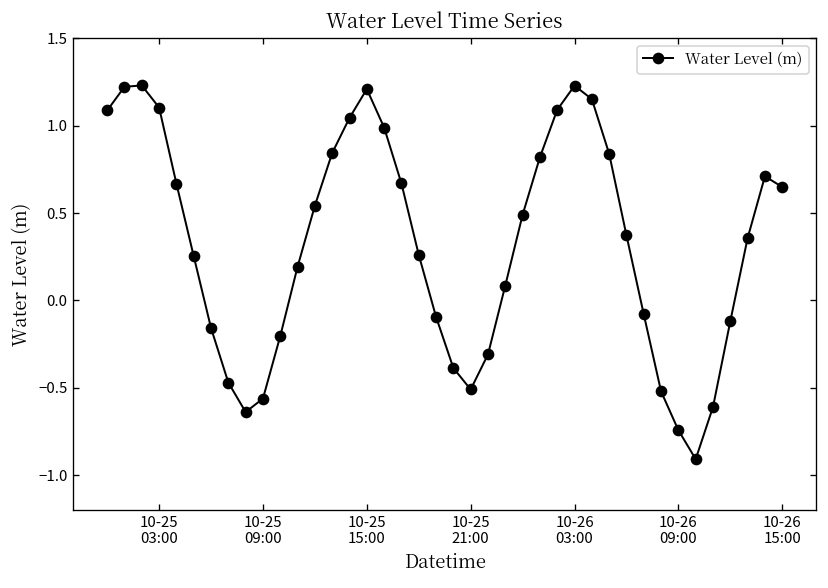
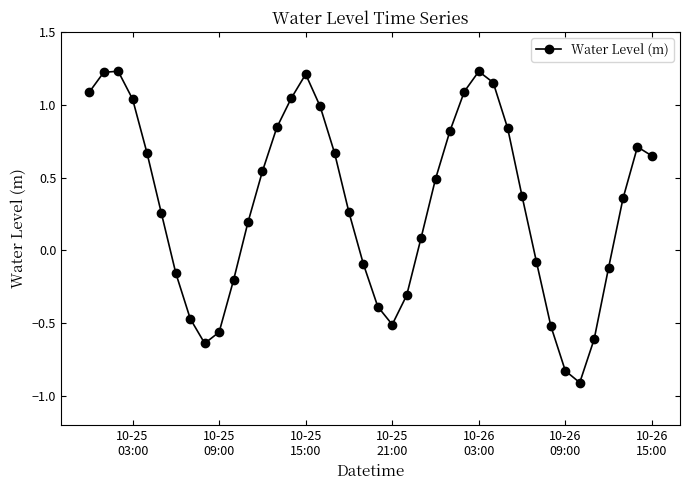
  {
-   "10-25 03:00": 1.10,
+   "10-25 03:00": 1.04,
    "10-25 09:00": -0.56,
    "10-25 15:00": 1.21,
    "10-25 21:00": -0.51,
    "10-26 03:00": 1.23,
-   "10-26 09:00": -0.74,
+   "10-26 09:00": -0.83,
    "10-26 15:00": 0.65
  }
